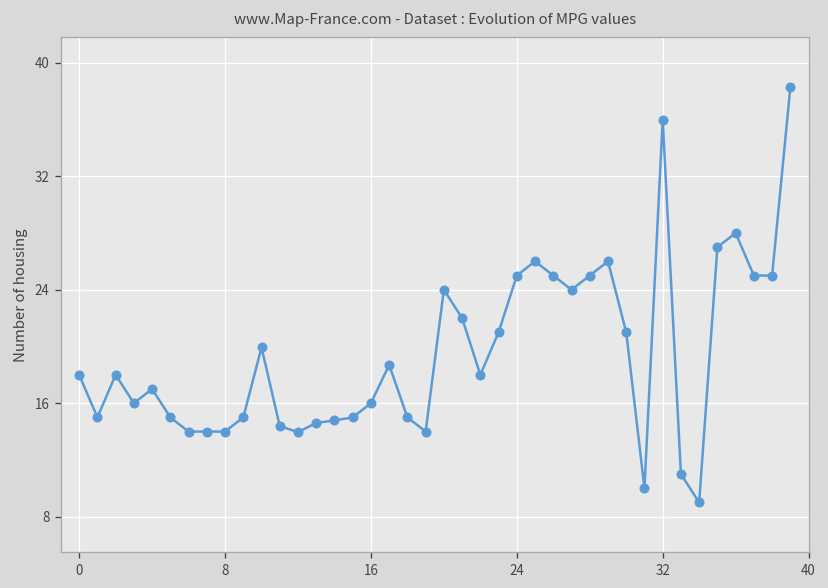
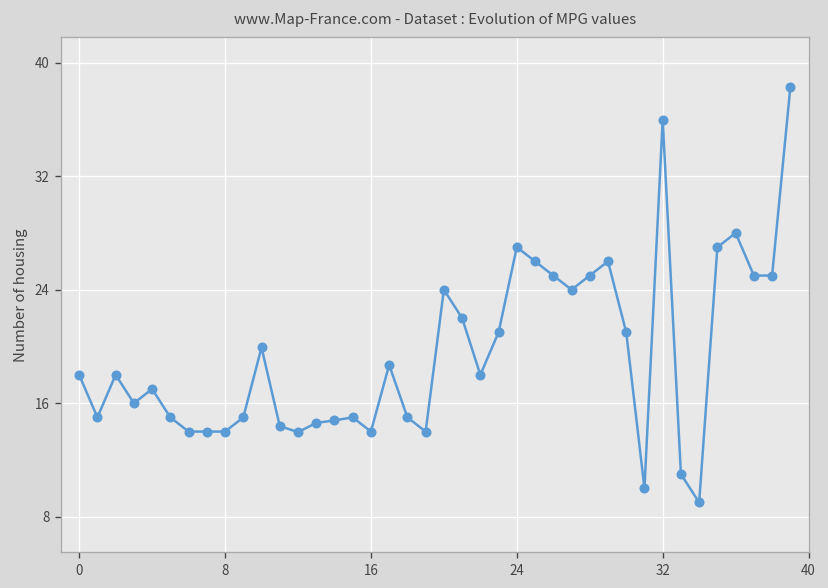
  {
    "0": 18,
    "8": 14,
-   "16": 16,
-   "24": 25,
+   "16": 14,
+   "24": 27,
    "32": 36
  }
